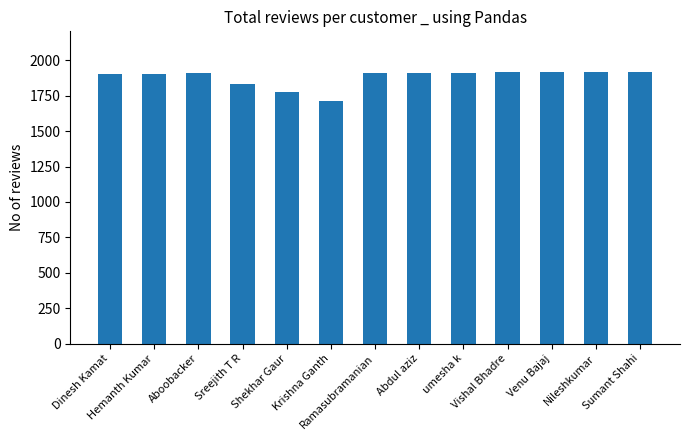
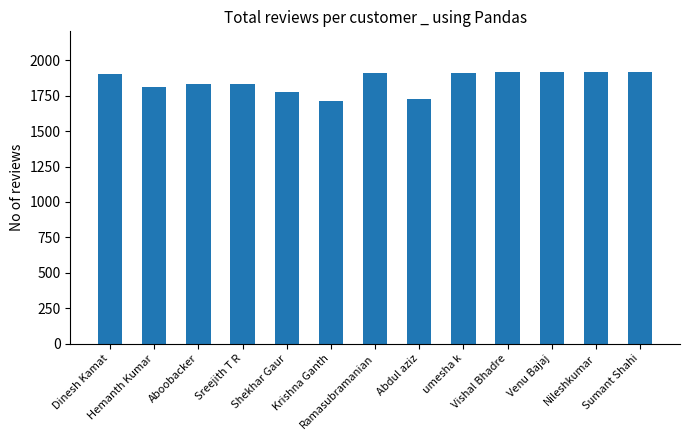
  {
    "Dinesh Kamat": 1910,
-   "Hemanth Kumar": 1910,
-   "Aboobacker": 1910,
+   "Hemanth Kumar": 1820,
+   "Aboobacker": 1830,
    "Sreejith T R": 1830,
    "Shekhar Gaur": 1780,
    "Krishna Ganth": 1720,
    "Ramasubramanian": 1910,
-   "Abdul aziz": 1910,
+   "Abdul aziz": 1720,
    "umesha k": 1910,
    "Vishal Bhadre": 1910,
    "Venu Bajaj": 1920,
    "Nileshkumar": 1920,
    "Sumant Shahi": 1920
  }
